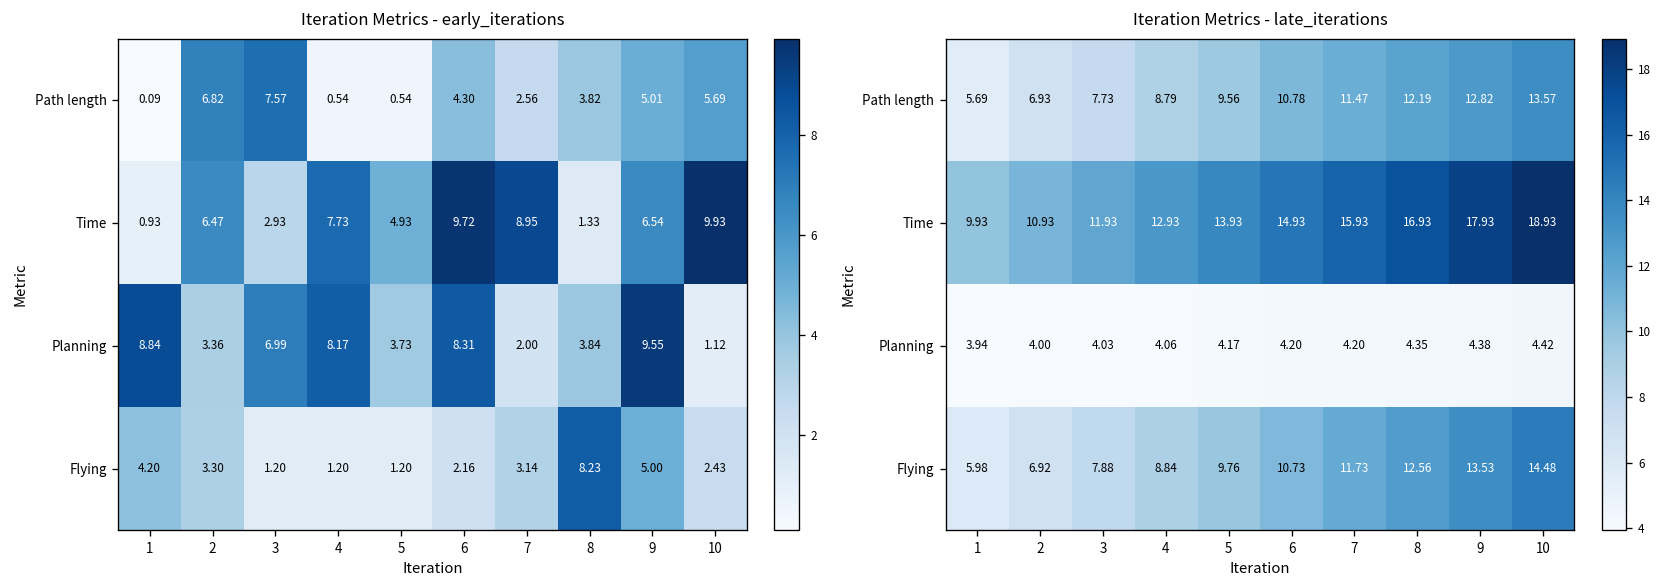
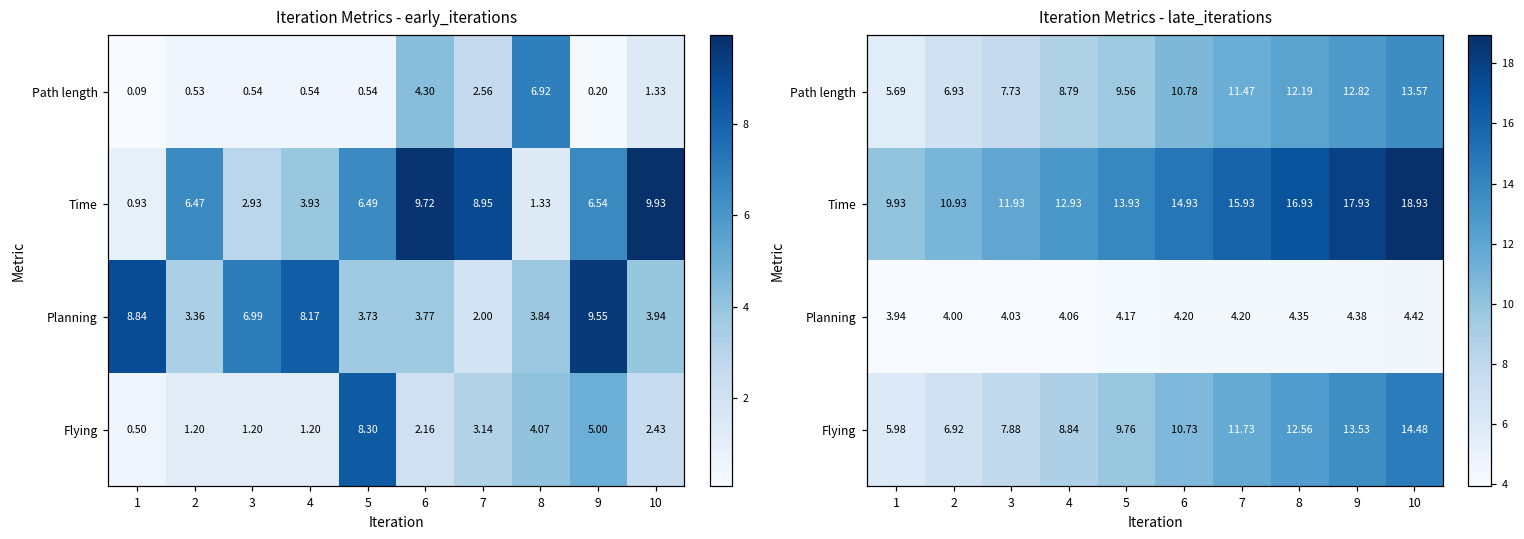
  {
    "Iteration Metrics - early_iterations": {
      "Path length": {
        "1": 0.09,
-       "2": 6.82,
-       "3": 7.57,
+       "2": 0.53,
+       "3": 0.54,
        "4": 0.54,
        "5": 0.54,
        "6": 4.30,
        "7": 2.56,
-       "8": 3.82,
-       "9": 5.01,
-       "10": 5.69
+       "8": 6.92,
+       "9": 0.20,
+       "10": 1.33
      },
      "Time": {
        "1": 0.93,
        "2": 6.47,
        "3": 2.93,
-       "4": 7.73,
-       "5": 4.93,
+       "4": 3.93,
+       "5": 6.49,
        "6": 9.72,
        "7": 8.95,
        "8": 1.33,
        "9": 6.54,
        "10": 9.93
      },
      "Planning": {
        "1": 8.84,
        "2": 3.36,
        "3": 6.99,
        "4": 8.17,
        "5": 3.73,
-       "6": 8.31,
+       "6": 3.77,
        "7": 2.00,
        "8": 3.84,
        "9": 9.55,
-       "10": 1.12
+       "10": 3.94
      },
      "Flying": {
-       "1": 4.20,
-       "2": 3.30,
+       "1": 0.50,
+       "2": 1.20,
        "3": 1.20,
        "4": 1.20,
-       "5": 1.20,
+       "5": 8.30,
        "6": 2.16,
        "7": 3.14,
-       "8": 8.23,
+       "8": 4.07,
        "9": 5.00,
        "10": 2.43
      }
    },
    "Iteration Metrics - late_iterations": {
      "Path length": {
        "1": 5.69,
        "2": 6.93,
        "3": 7.73,
        "4": 8.79,
        "5": 9.56,
        "6": 10.78,
        "7": 11.47,
        "8": 12.19,
        "9": 12.82,
        "10": 13.57
      },
      "Time": {
        "1": 9.93,
        "2": 10.93,
        "3": 11.93,
        "4": 12.93,
        "5": 13.93,
        "6": 14.93,
        "7": 15.93,
        "8": 16.93,
        "9": 17.93,
        "10": 18.93
      },
      "Planning": {
        "1": 3.94,
        "2": 4.00,
        "3": 4.03,
        "4": 4.06,
        "5": 4.17,
        "6": 4.20,
        "7": 4.20,
        "8": 4.35,
        "9": 4.38,
        "10": 4.42
      },
      "Flying": {
        "1": 5.98,
        "2": 6.92,
        "3": 7.88,
        "4": 8.84,
        "5": 9.76,
        "6": 10.73,
        "7": 11.73,
        "8": 12.56,
        "9": 13.53,
        "10": 14.48
      }
    }
  }
